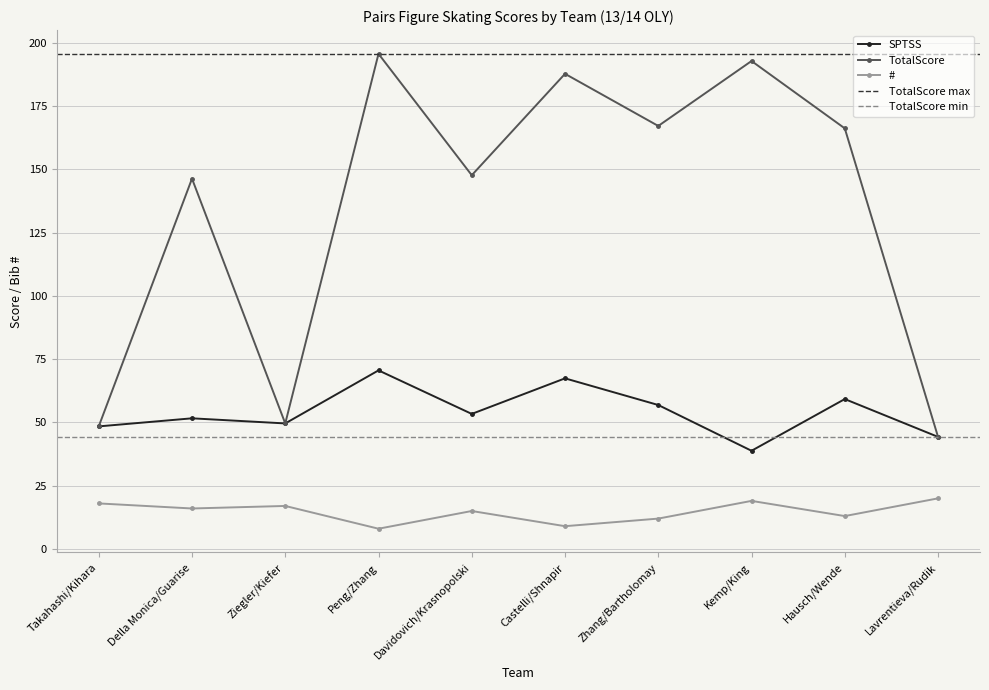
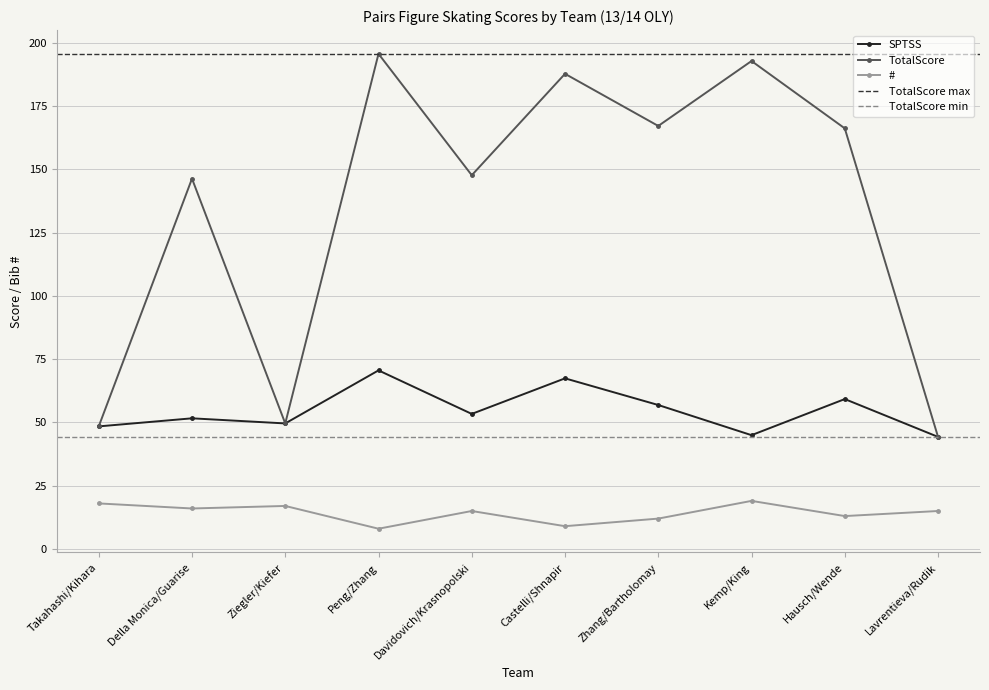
  {
    "SPTSS": {
      "Della Monica/Guarise": 52,
      "Peng/Zhang": 71,
      "Davidovich/Krasnopolski": 53,
      "Castelli/Shnapir": 67,
      "Zhang/Bartholomay": 57,
-     "Kemp/King": 39,
+     "Kemp/King": 45,
      "Hausch/Wende": 59
    },
    "TotalScore": {
      "Della Monica/Guarise": 146,
      "Peng/Zhang": 196,
      "Davidovich/Krasnopolski": 148,
      "Castelli/Shnapir": 188,
      "Zhang/Bartholomay": 167,
      "Kemp/King": 193,
      "Hausch/Wende": 166
    },
    "#": {
      "Takahashi/Kihara": 18,
      "Della Monica/Guarise": 16,
      "Ziegler/Kiefer": 17,
      "Peng/Zhang": 8,
      "Davidovich/Krasnopolski": 15,
      "Castelli/Shnapir": 9,
      "Zhang/Bartholomay": 12,
      "Kemp/King": 19,
      "Hausch/Wende": 13,
-     "Lavrentieva/Rudik": 20
+     "Lavrentieva/Rudik": 15
    }
  }
